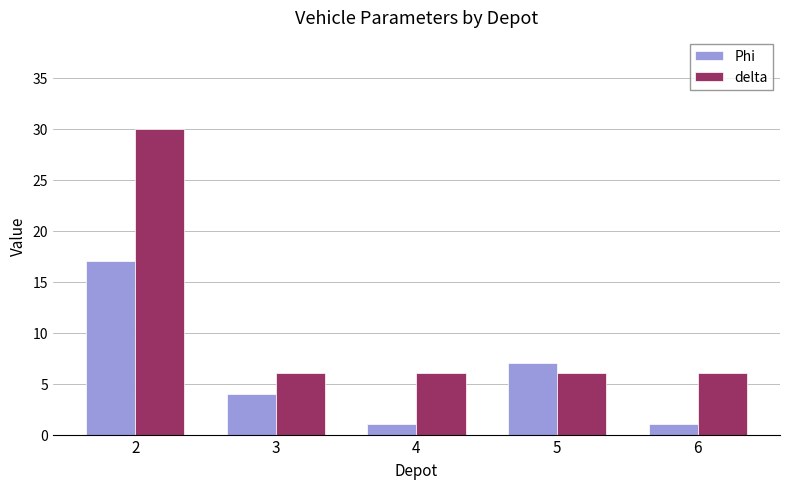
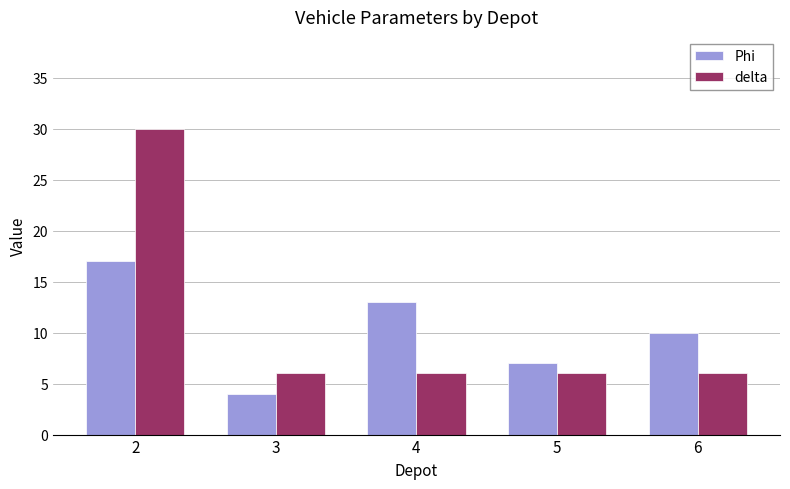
  {
    "Phi": {
      "2": 17,
      "3": 4,
-     "4": 1,
+     "4": 13,
      "5": 7,
-     "6": 1
+     "6": 10
    },
    "delta": {
      "2": 30,
      "3": 6,
      "4": 6,
      "5": 6,
      "6": 6
    }
  }
